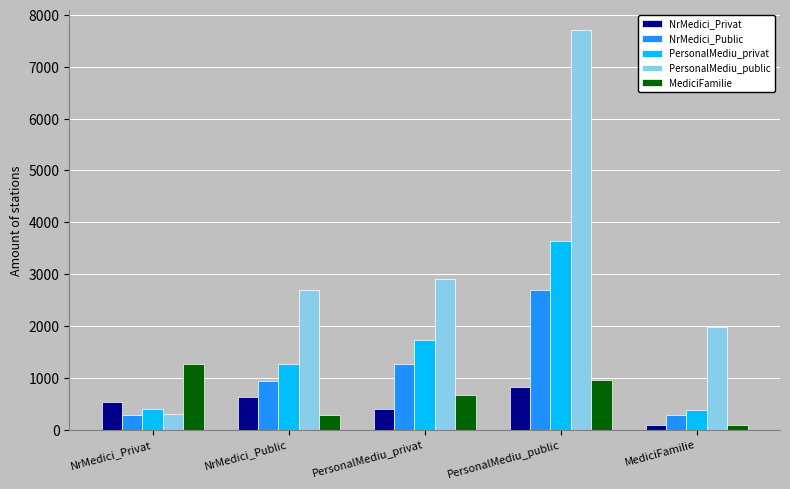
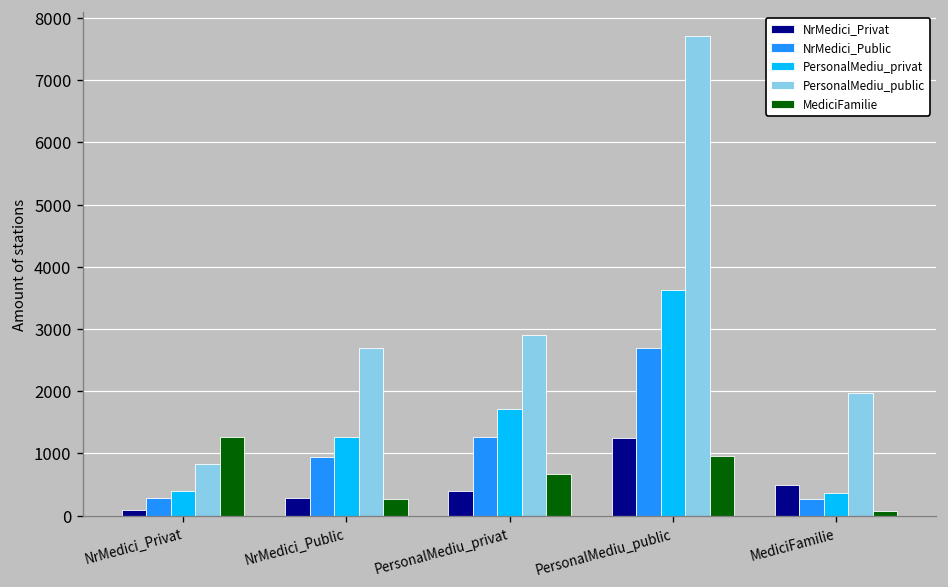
  {
    "NrMedici_Privat": {
-     "NrMedici_Privat": 500,
-     "NrMedici_Public": 600,
+     "NrMedici_Privat": 100,
+     "NrMedici_Public": 300,
      "PersonalMediu_privat": 400,
-     "PersonalMediu_public": 800,
-     "MediciFamilie": 100
+     "PersonalMediu_public": 1200,
+     "MediciFamilie": 500
    },
    "PersonalMediu_public": {
-     "NrMedici_Privat": 300,
+     "NrMedici_Privat": 800,
      "NrMedici_Public": 2700,
      "PersonalMediu_privat": 2900,
      "PersonalMediu_public": 7700,
      "MediciFamilie": 2000
    },
    "MediciFamilie": {
      "NrMedici_Privat": 1300,
      "NrMedici_Public": 300,
      "PersonalMediu_privat": 700,
      "PersonalMediu_public": 1000,
      "MediciFamilie": 100
    }
  }
